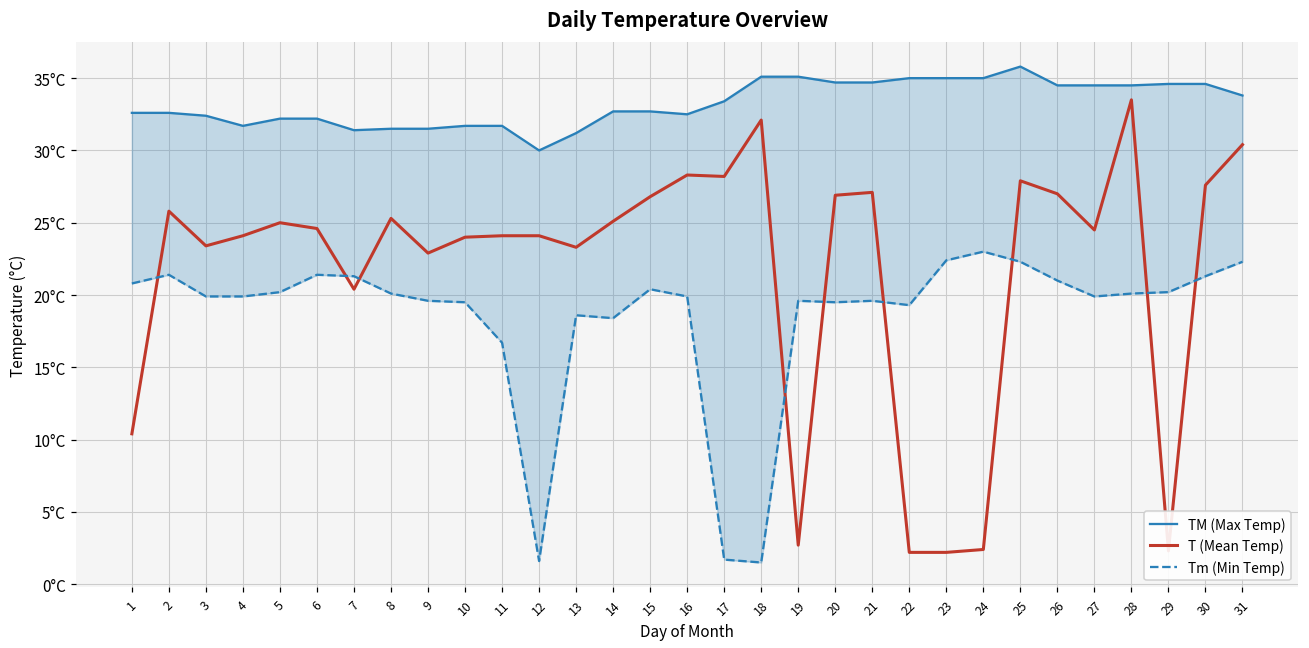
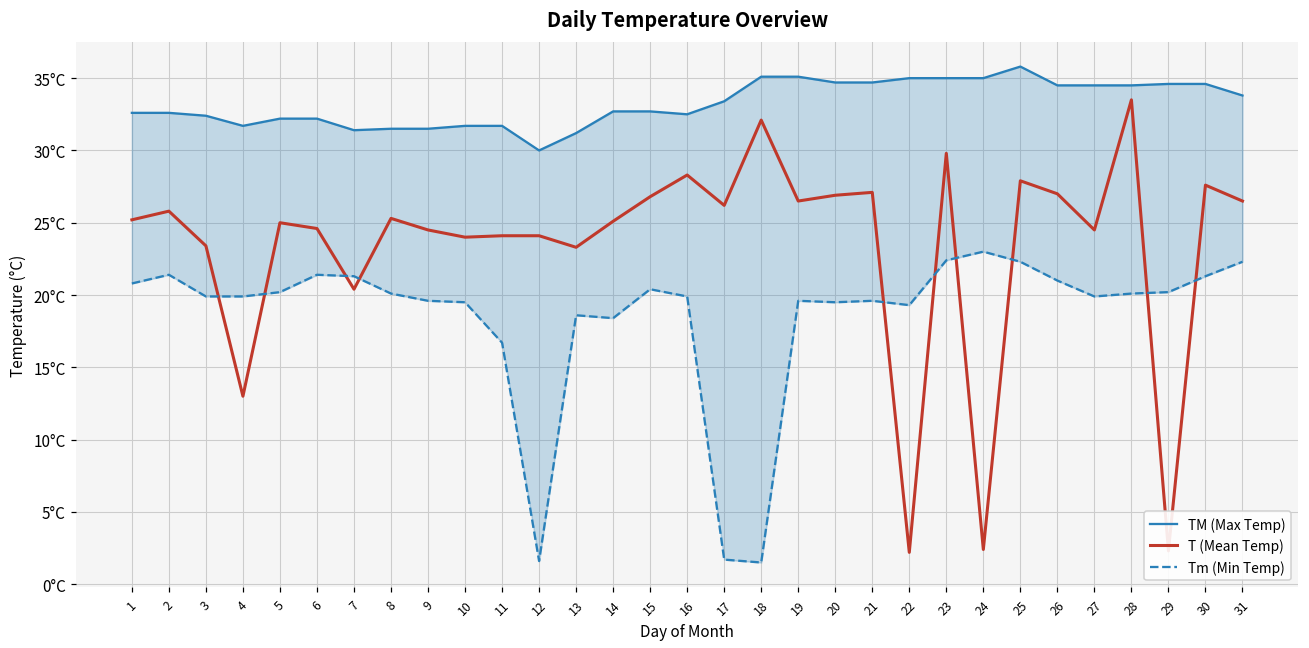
  {
    "T (Mean Temp)": {
-     "1": "10.4°C",
+     "1": "25.2°C",
      "2": "25.8°C",
      "3": "23.4°C",
-     "4": "24.1°C",
+     "4": "13.0°C",
      "5": "25.0°C",
      "6": "24.6°C",
      "7": "20.4°C",
      "8": "25.3°C",
-     "9": "22.9°C",
+     "9": "24.5°C",
      "10": "24.0°C",
      "11": "24.1°C",
      "12": "24.1°C",
      "13": "23.3°C",
      "14": "25.1°C",
      "15": "26.8°C",
      "16": "28.3°C",
-     "17": "28.2°C",
+     "17": "26.2°C",
      "18": "32.1°C",
-     "19": "2.7°C",
+     "19": "26.5°C",
      "20": "26.9°C",
      "21": "27.1°C",
      "22": "2.2°C",
-     "23": "2.2°C",
+     "23": "29.8°C",
      "24": "2.4°C",
      "25": "27.9°C",
      "26": "27.0°C",
      "27": "24.5°C",
      "28": "33.5°C",
      "30": "27.6°C",
-     "31": "30.4°C"
+     "31": "26.5°C"
    }
  }
